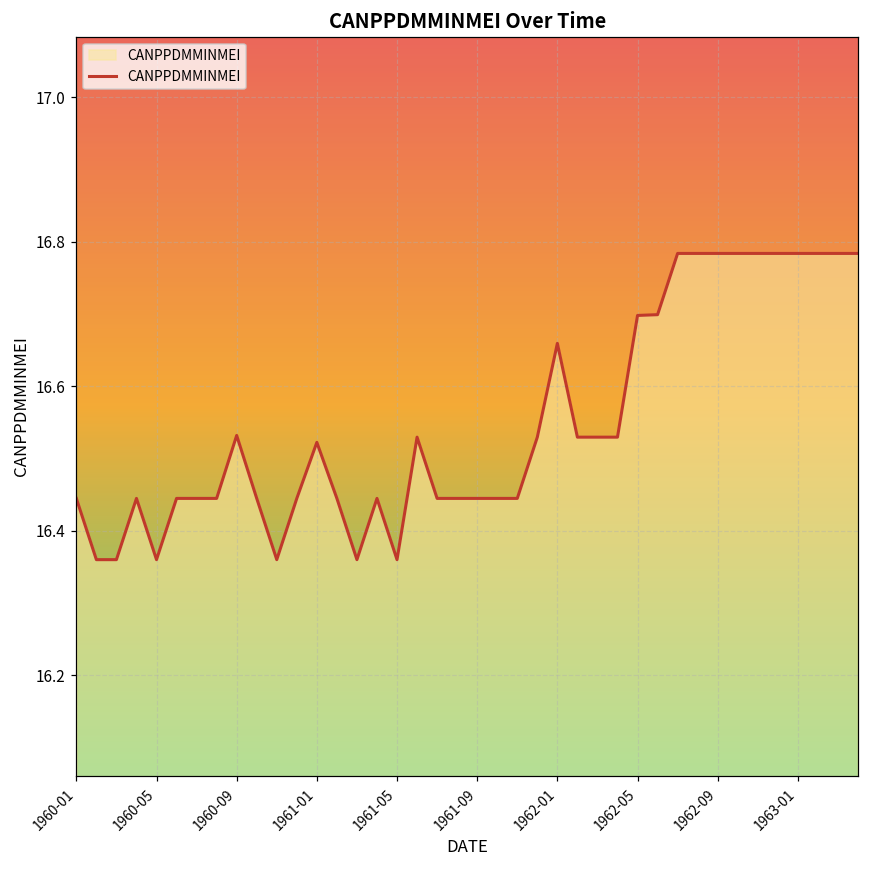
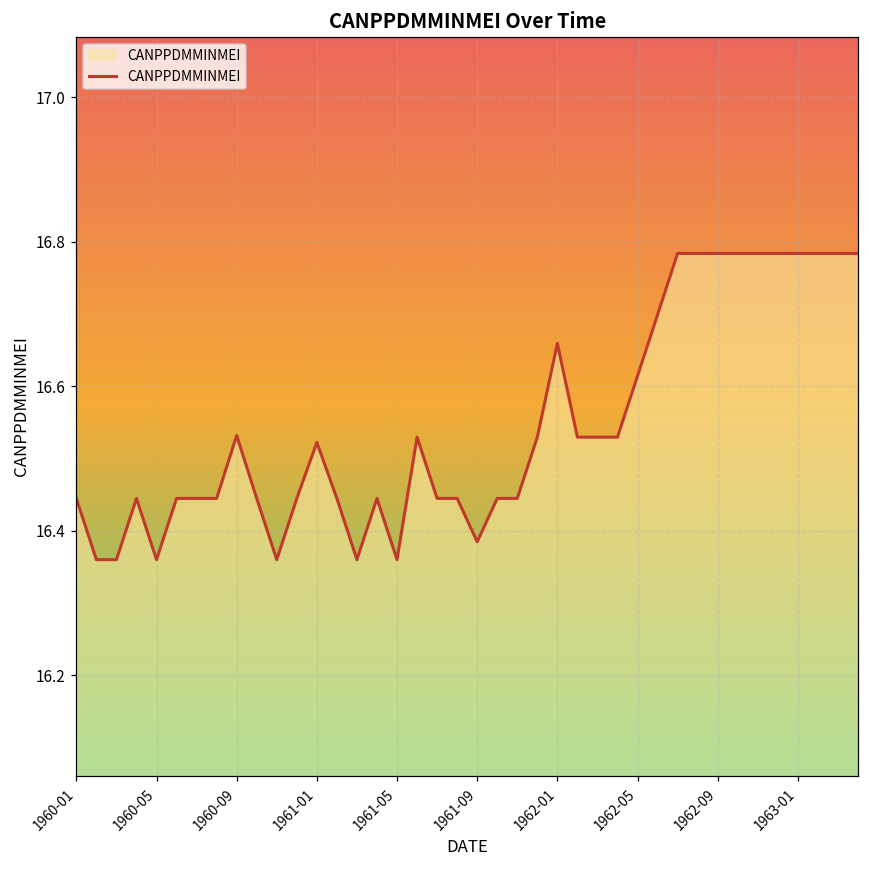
  {
    "1960-01": 16.44,
    "1960-05": 16.36,
    "1960-09": 16.53,
    "1961-01": 16.52,
    "1961-05": 16.36,
-   "1961-09": 16.44,
+   "1961-09": 16.38,
    "1962-01": 16.66,
-   "1962-05": 16.70,
+   "1962-05": 16.61,
    "1962-09": 16.78,
    "1963-01": 16.78
  }
